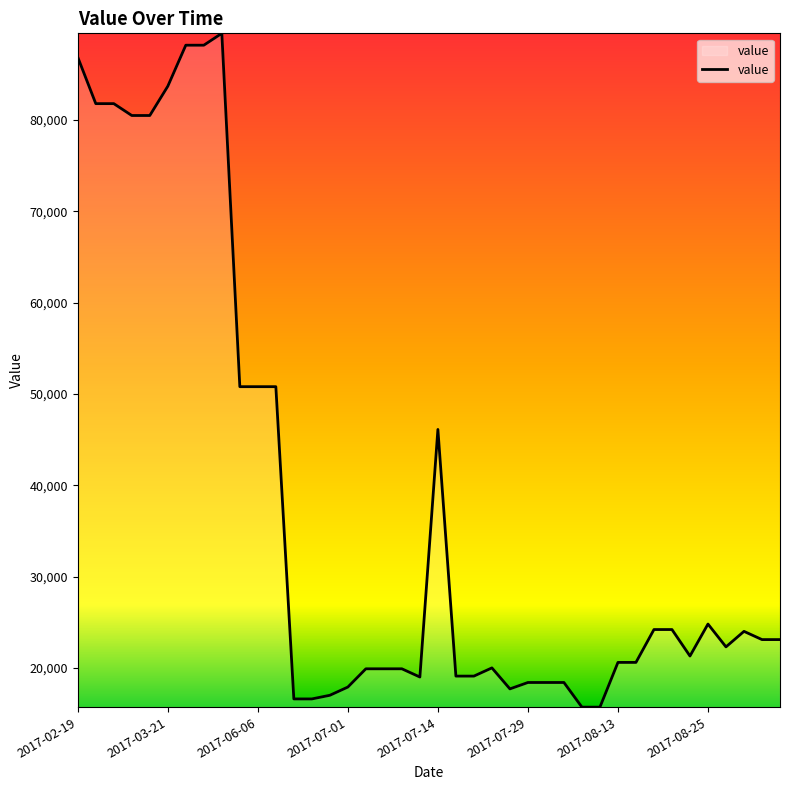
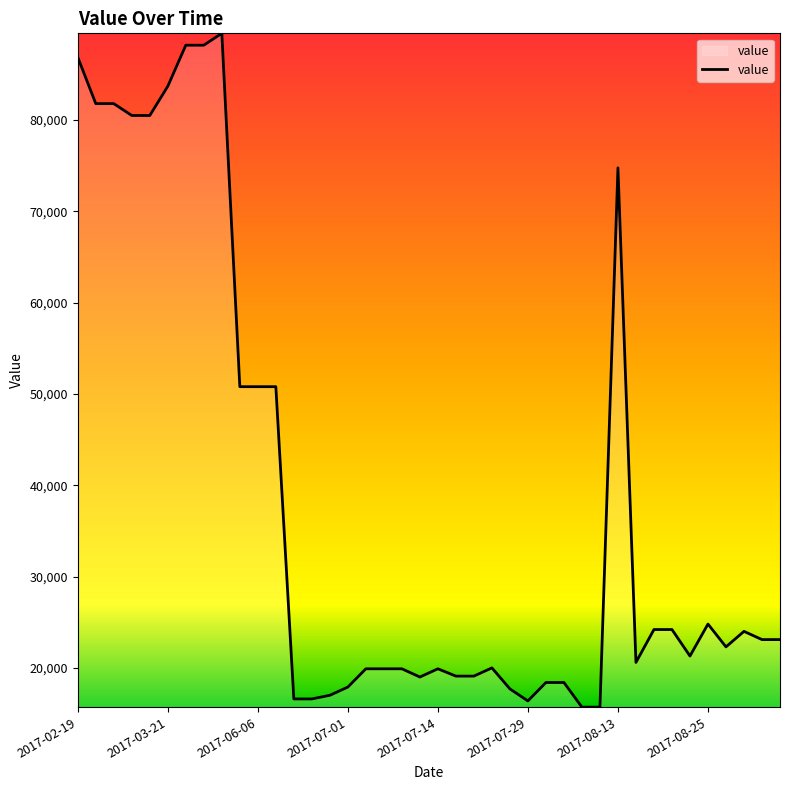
  {
    "2017-02-19": "87,000",
    "2017-03-21": "84,000",
    "2017-06-06": "51,000",
    "2017-07-01": "18,000",
-   "2017-07-14": "46,000",
-   "2017-07-29": "18,000",
-   "2017-08-13": "21,000",
+   "2017-07-14": "20,000",
+   "2017-07-29": "16,000",
+   "2017-08-13": "75,000",
    "2017-08-25": "25,000"
  }
